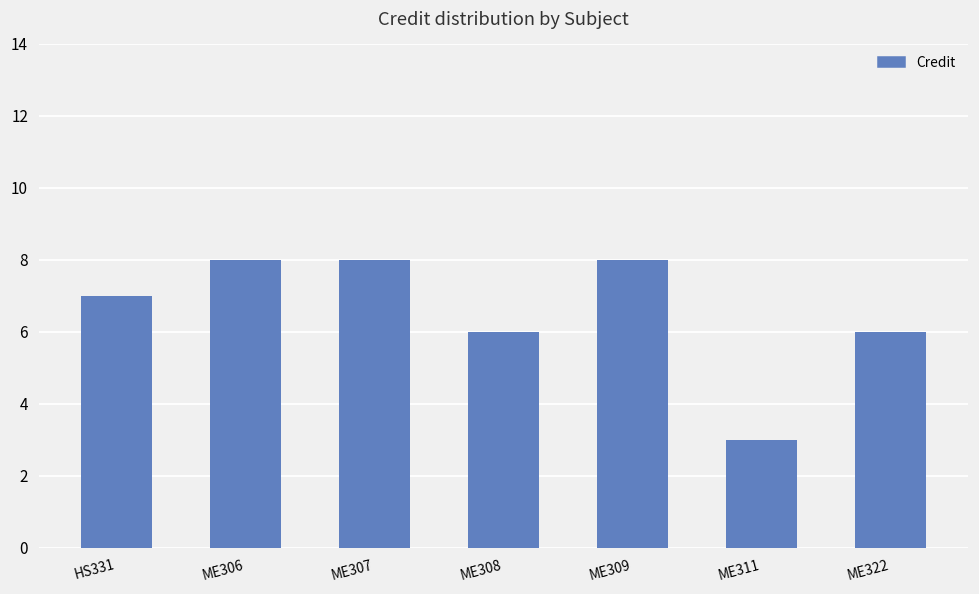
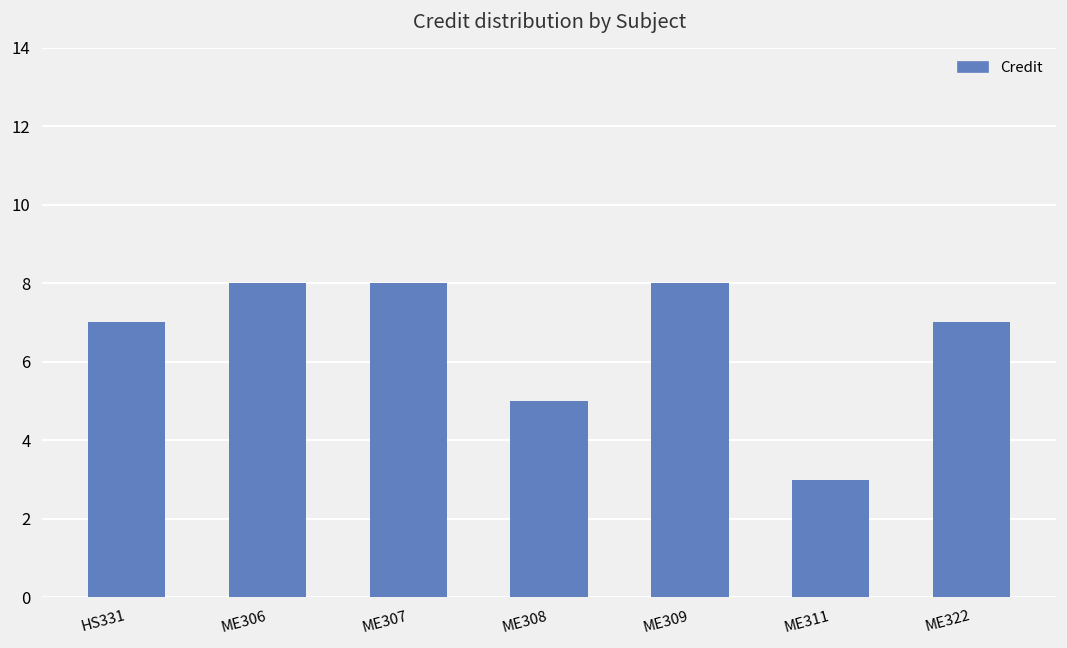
  {
    "HS331": 7,
    "ME306": 8,
    "ME307": 8,
-   "ME308": 6,
+   "ME308": 5,
    "ME309": 8,
    "ME311": 3,
-   "ME322": 6
+   "ME322": 7
  }
